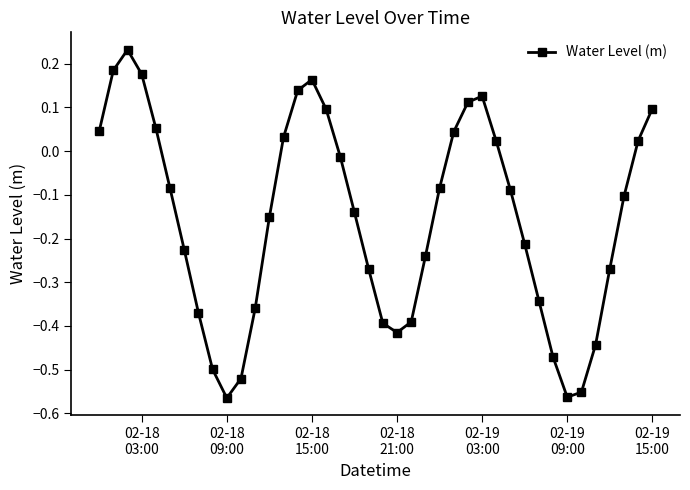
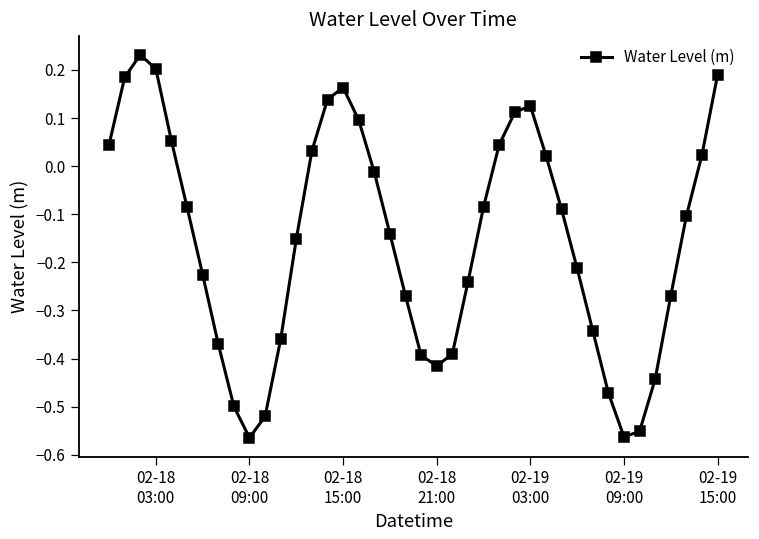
  {
-   "02-18 03:00": 0.18,
+   "02-18 03:00": 0.20,
    "02-18 09:00": -0.56,
    "02-18 15:00": 0.16,
    "02-18 21:00": -0.41,
    "02-19 03:00": 0.13,
    "02-19 09:00": -0.56,
-   "02-19 15:00": 0.10
+   "02-19 15:00": 0.19
  }
